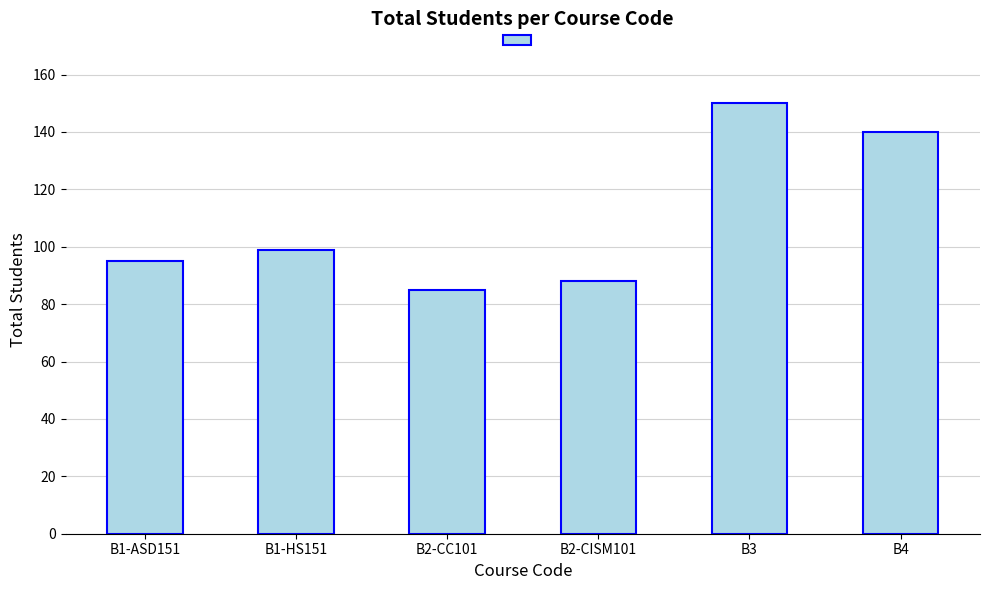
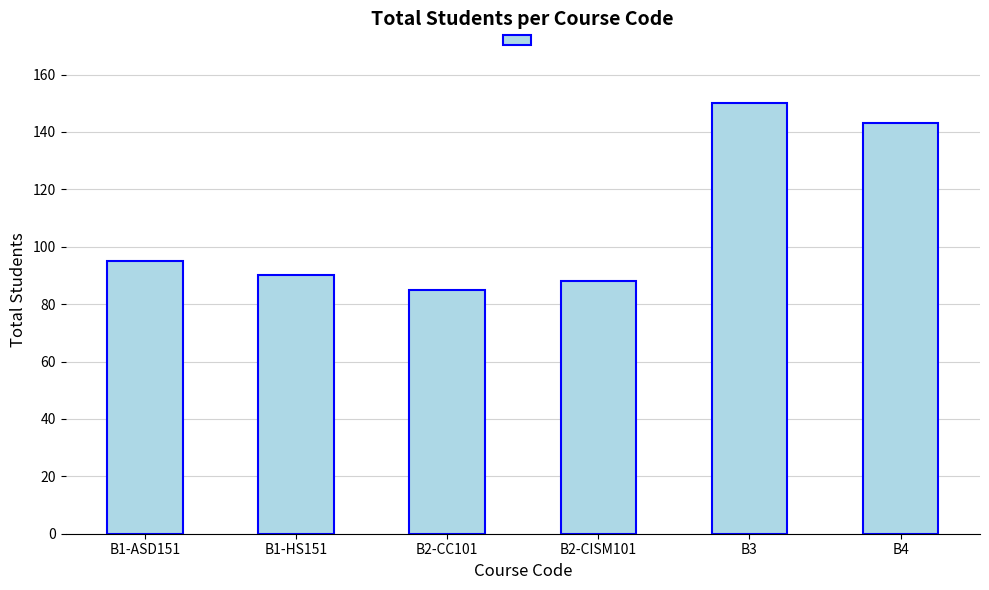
  {
    "B1-ASD151": 95,
-   "B1-HS151": 99,
+   "B1-HS151": 90,
    "B2-CC101": 85,
    "B2-CISM101": 88,
    "B3": 150,
-   "B4": 140
+   "B4": 143
  }
